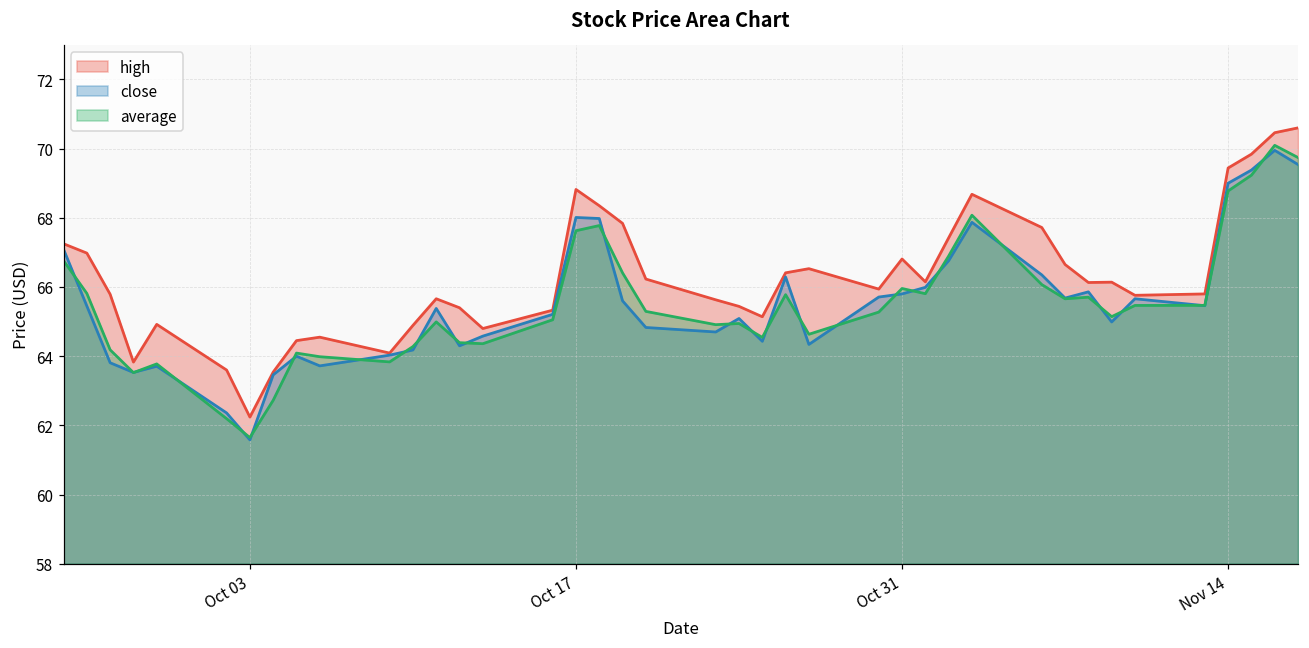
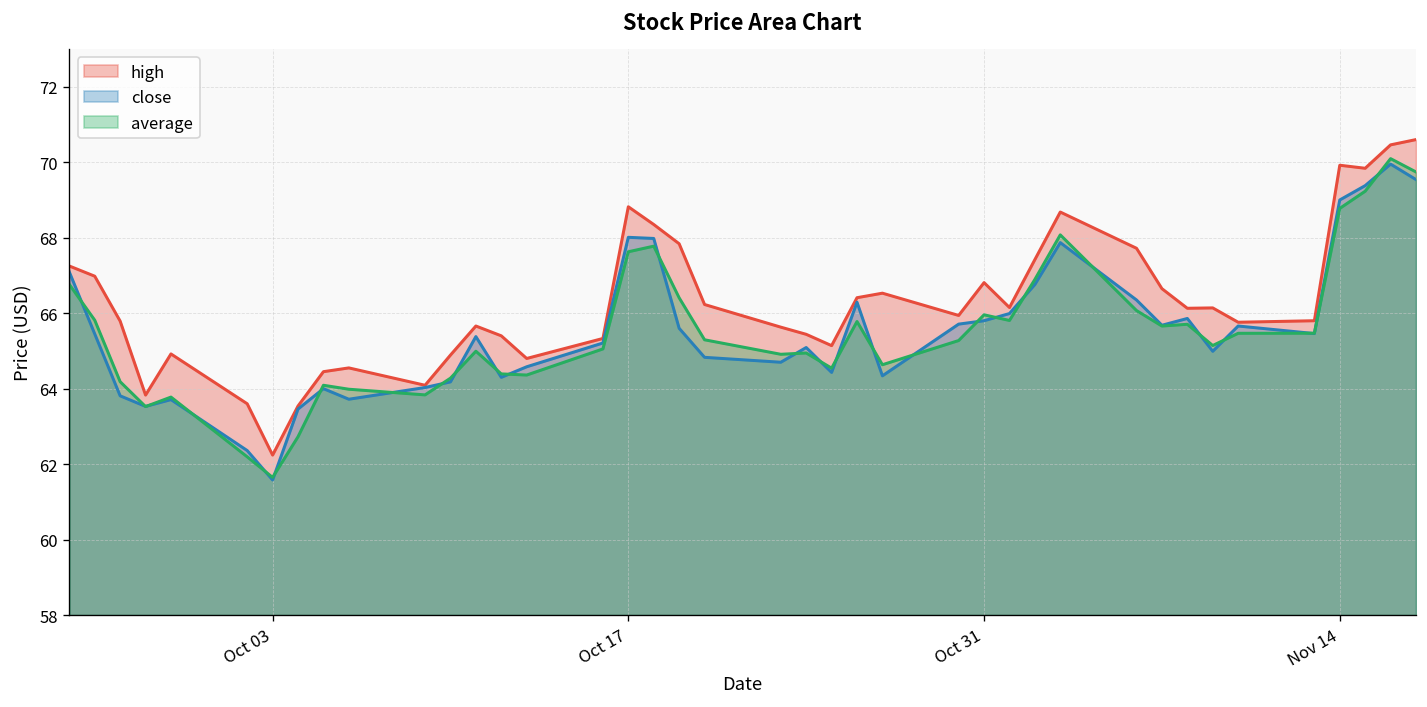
  {
    "high": {
      "Oct 03": 62.2,
      "Oct 17": 68.8,
      "Oct 31": 66.8,
-     "Nov 14": 69.4
+     "Nov 14": 69.9
    }
  }
